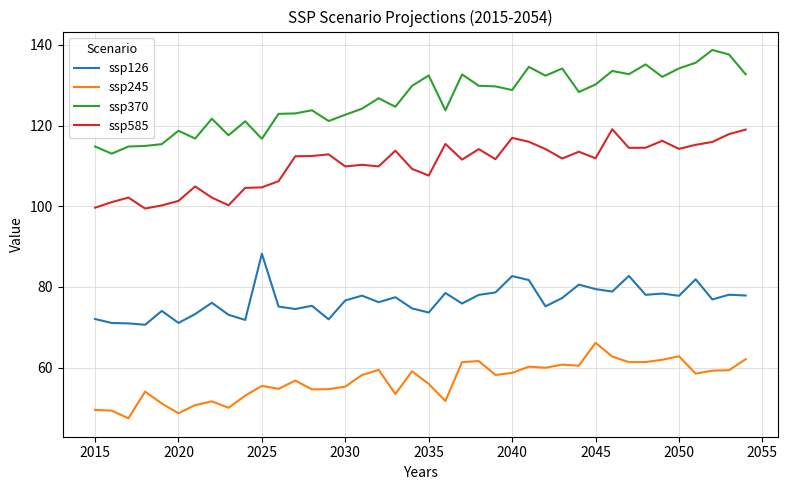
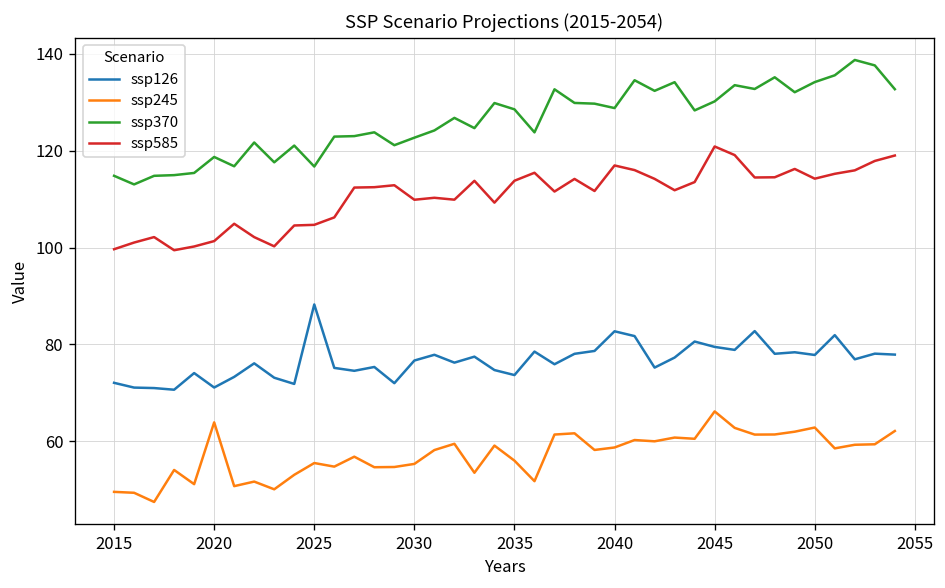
  {
    "ssp126": {
      "2015": 72,
      "2020": 71,
      "2025": 88,
      "2030": 77,
      "2035": 74,
      "2040": 83,
      "2045": 79,
      "2050": 78
    },
    "ssp245": {
      "2015": 50,
-     "2020": 49,
+     "2020": 64,
      "2025": 55,
      "2030": 55,
      "2035": 56,
      "2040": 59,
      "2045": 66,
      "2050": 63
    },
    "ssp370": {
      "2015": 115,
      "2020": 119,
      "2025": 117,
      "2030": 123,
-     "2035": 132,
+     "2035": 129,
      "2040": 129,
      "2045": 130,
      "2050": 134
    },
    "ssp585": {
      "2015": 100,
      "2020": 101,
      "2025": 105,
      "2030": 110,
-     "2035": 108,
+     "2035": 114,
      "2040": 117,
-     "2045": 112,
+     "2045": 121,
      "2050": 114
    }
  }
